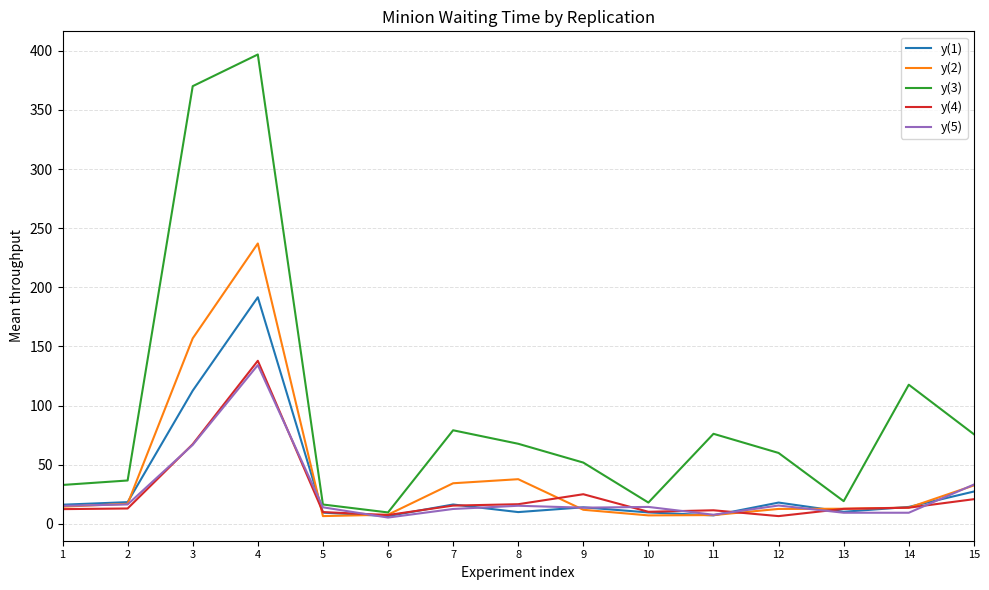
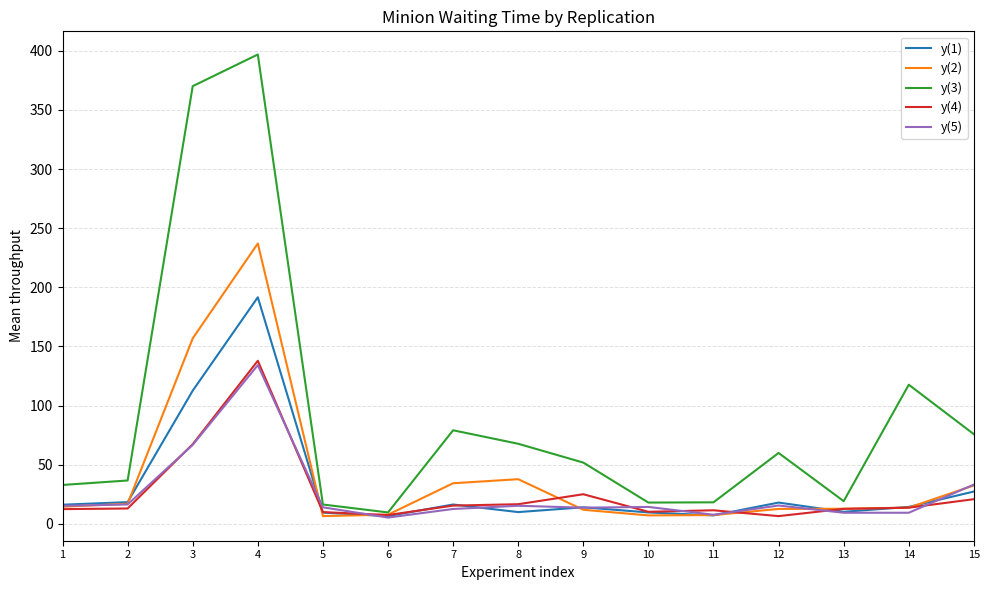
  {
    "y(1)": {
      "3": 113,
      "4": 192,
      "8": 10,
      "12": 18,
      "15": 27
    },
    "y(2)": {
      "3": 157,
      "4": 237,
      "5": 7,
      "7": 34,
      "8": 38,
      "10": 7,
      "12": 13
    },
    "y(3)": {
      "1": 33,
      "2": 37,
      "3": 370,
      "4": 397,
      "5": 16,
      "7": 79,
      "8": 68,
      "9": 52,
      "10": 18,
-     "11": 76,
+     "11": 18,
      "12": 60,
      "13": 19,
      "14": 118,
      "15": 76
    },
    "y(4)": {
      "2": 13,
      "4": 138,
      "9": 25,
      "11": 12,
      "12": 7,
      "15": 21
    },
    "y(5)": {
      "4": 134,
      "5": 14,
      "7": 13,
      "10": 14,
      "12": 16,
      "14": 9
    }
  }
